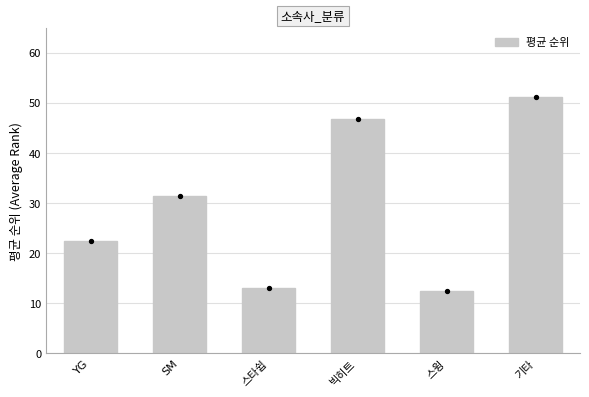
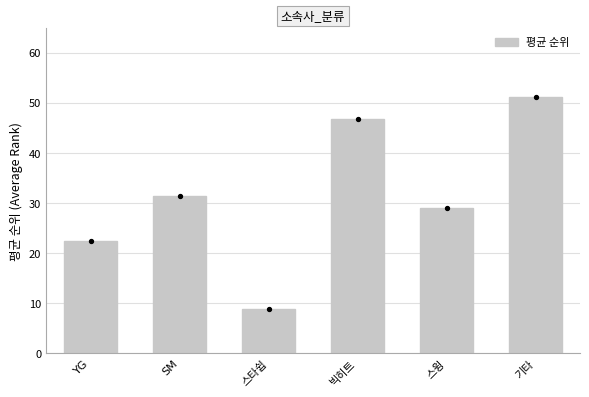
  {
    "평균 순위": {
      "YG": 22,
      "SM": 31,
-     "스타쉽": 13,
+     "스타쉽": 9,
      "빅히트": 47,
-     "스윙": 13,
+     "스윙": 29,
      "기타": 51
    }
  }
